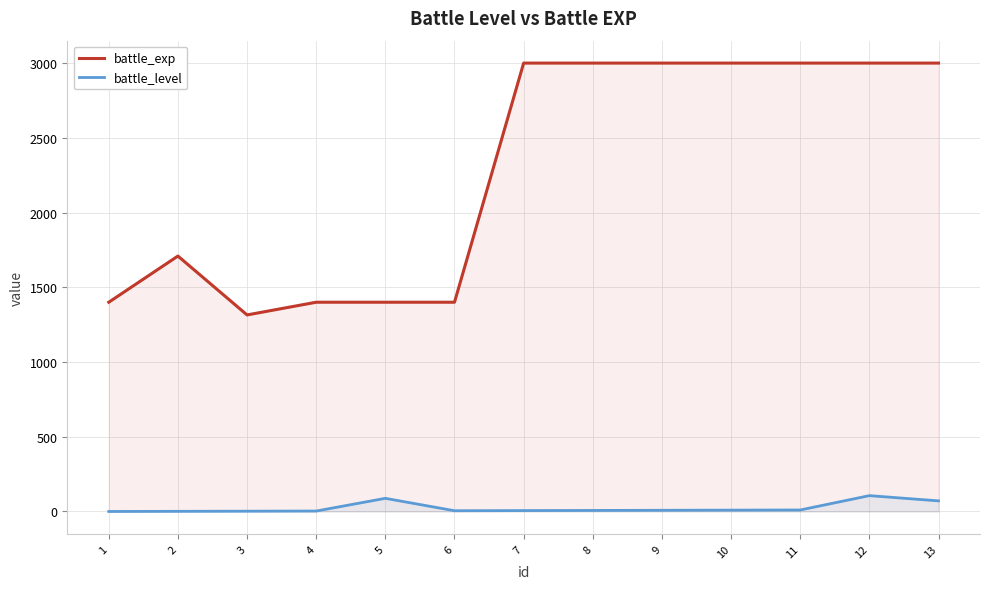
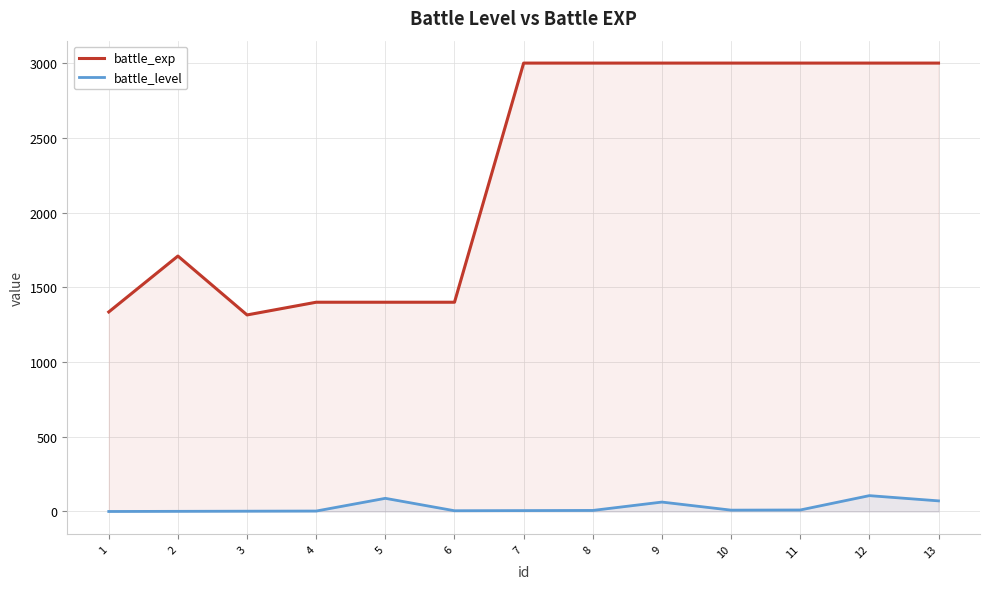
  {
    "battle_exp": {
-     "1": 1400,
+     "1": 1340,
      "2": 1710,
      "3": 1320,
      "4": 1400,
      "5": 1400,
      "6": 1400,
      "7": 3000,
      "8": 3000,
      "9": 3000,
      "10": 3000,
      "11": 3000,
      "12": 3000,
      "13": 3000
    },
    "battle_level": {
      "1": 0,
      "2": 0,
      "3": 0,
      "4": 0,
      "5": 90,
      "6": 10,
      "7": 10,
      "8": 10,
-     "9": 10,
+     "9": 60,
      "10": 10,
      "11": 10,
      "12": 110,
      "13": 70
    }
  }
